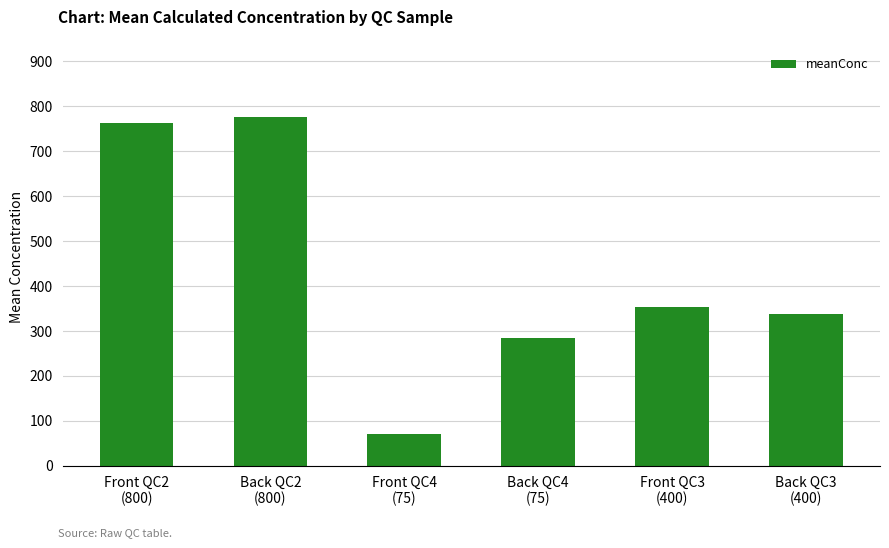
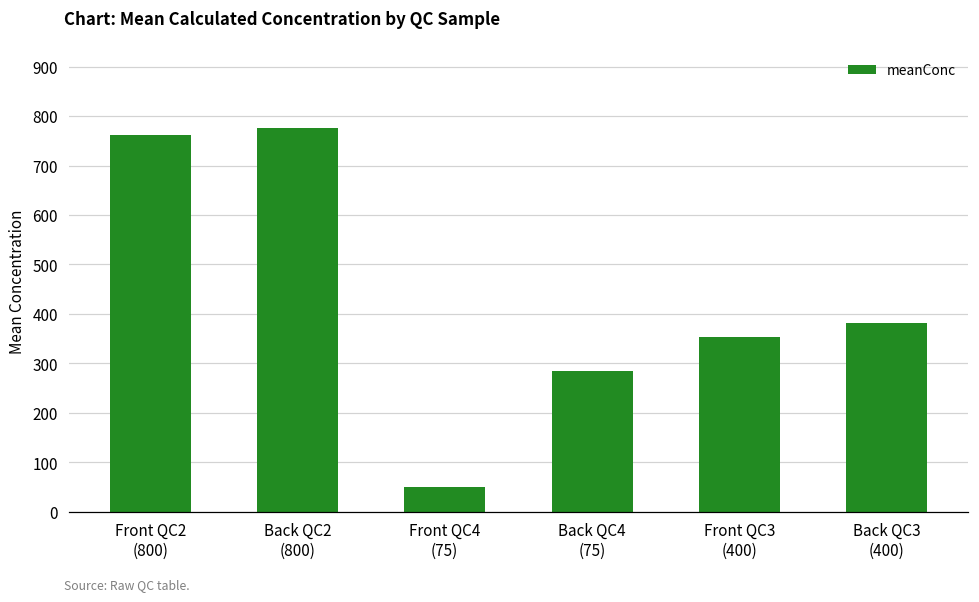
  {
    "Front QC2 (800)": 760,
    "Back QC2 (800)": 780,
-   "Front QC4 (75)": 70,
+   "Front QC4 (75)": 50,
    "Back QC4 (75)": 280,
    "Front QC3 (400)": 350,
-   "Back QC3 (400)": 340
+   "Back QC3 (400)": 380
  }
